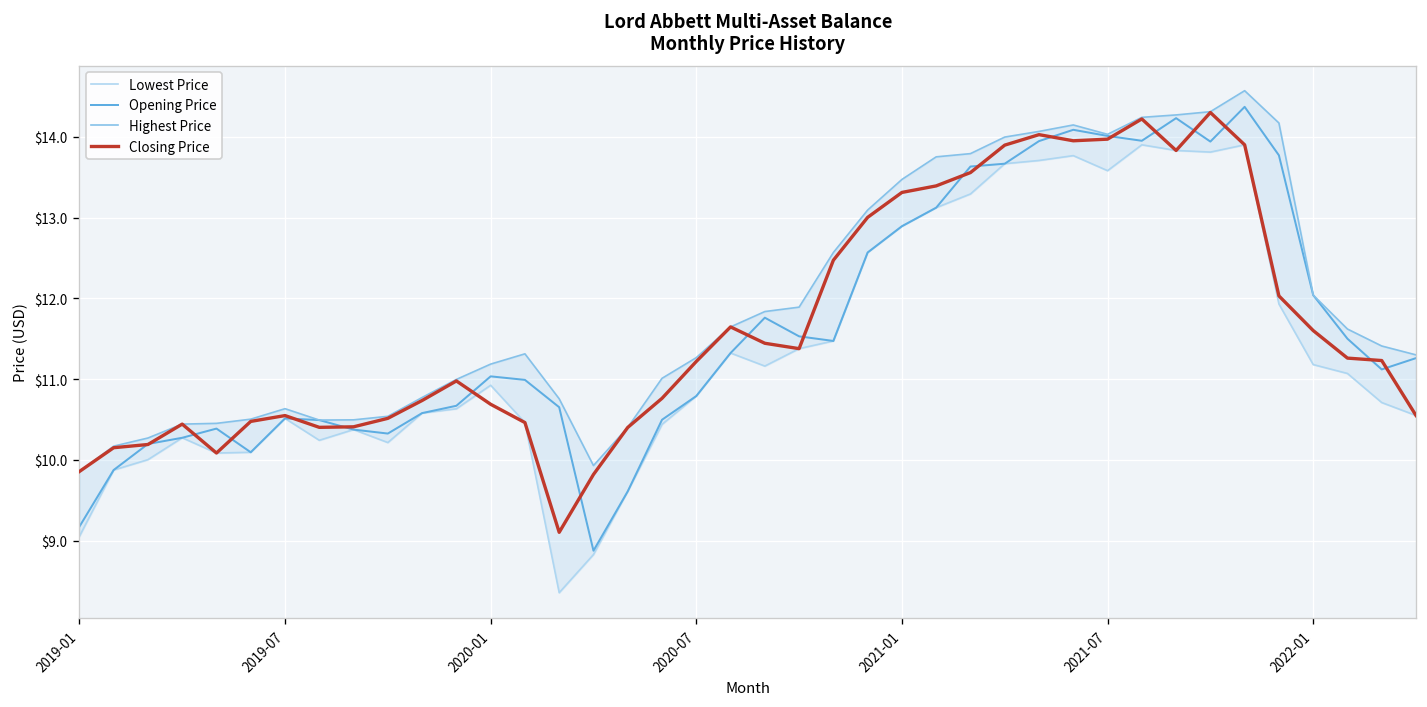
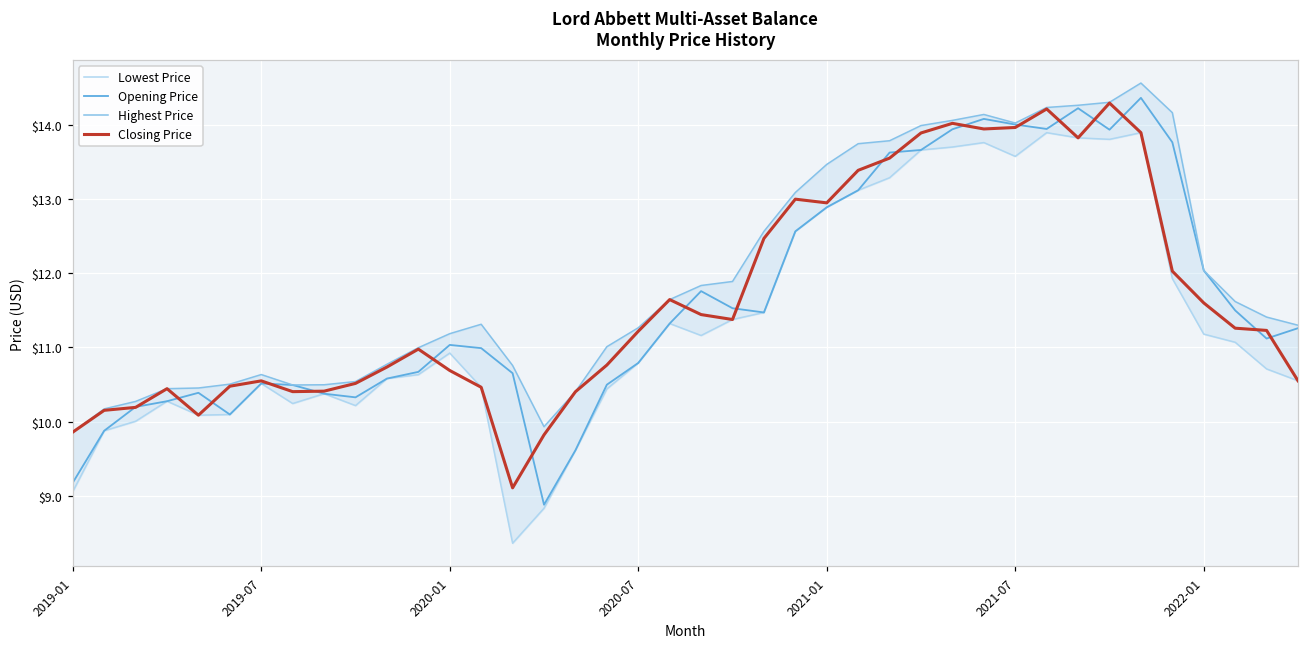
  {
    "Closing Price": {
      "2020-01": "$10.7",
      "2020-07": "$11.2",
-     "2021-01": "$13.3",
+     "2021-01": "$13.0",
      "2021-07": "$14.0",
      "2022-01": "$11.6"
    }
  }
